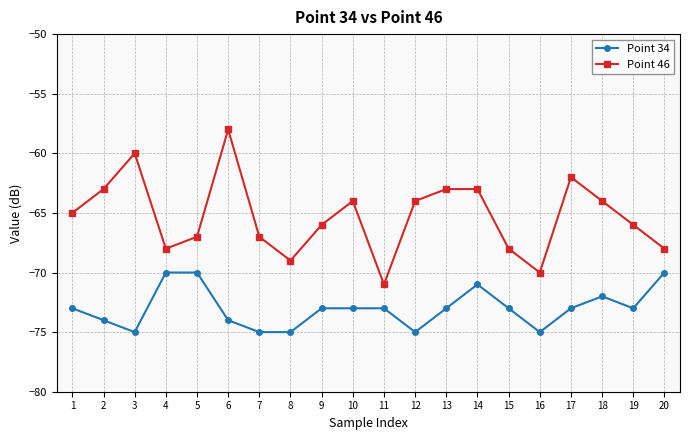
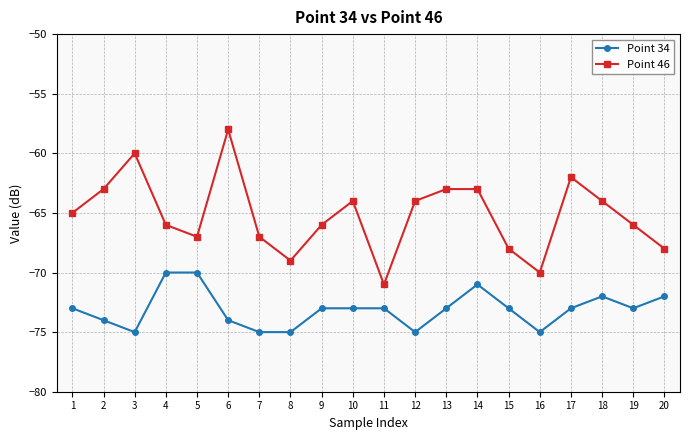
  {
    "Point 34": {
      "1": -73,
      "2": -74,
      "3": -75,
      "4": -70,
      "5": -70,
      "6": -74,
      "7": -75,
      "8": -75,
      "9": -73,
      "10": -73,
      "11": -73,
      "12": -75,
      "13": -73,
      "14": -71,
      "15": -73,
      "16": -75,
      "17": -73,
      "18": -72,
      "19": -73,
-     "20": -70
+     "20": -72
    },
    "Point 46": {
      "1": -65,
      "2": -63,
      "3": -60,
-     "4": -68,
+     "4": -66,
      "5": -67,
      "6": -58,
      "7": -67,
      "8": -69,
      "9": -66,
      "10": -64,
      "11": -71,
      "12": -64,
      "13": -63,
      "14": -63,
      "15": -68,
      "16": -70,
      "17": -62,
      "18": -64,
      "19": -66,
      "20": -68
    }
  }
